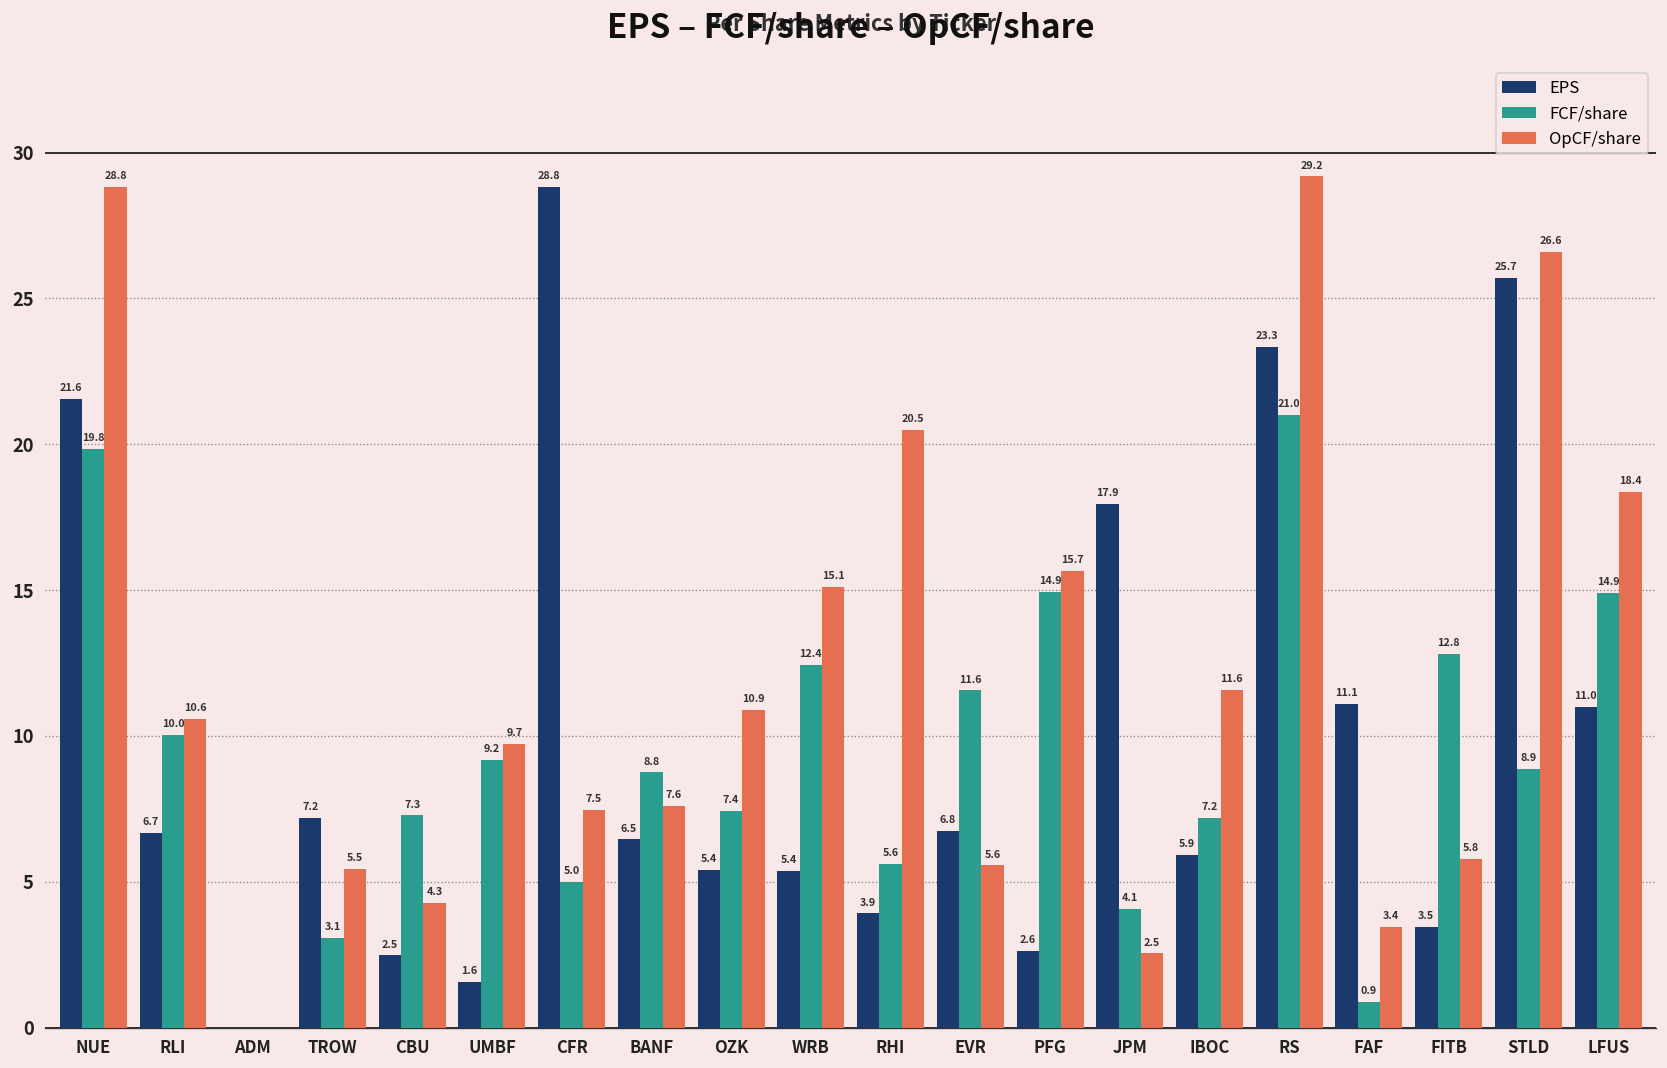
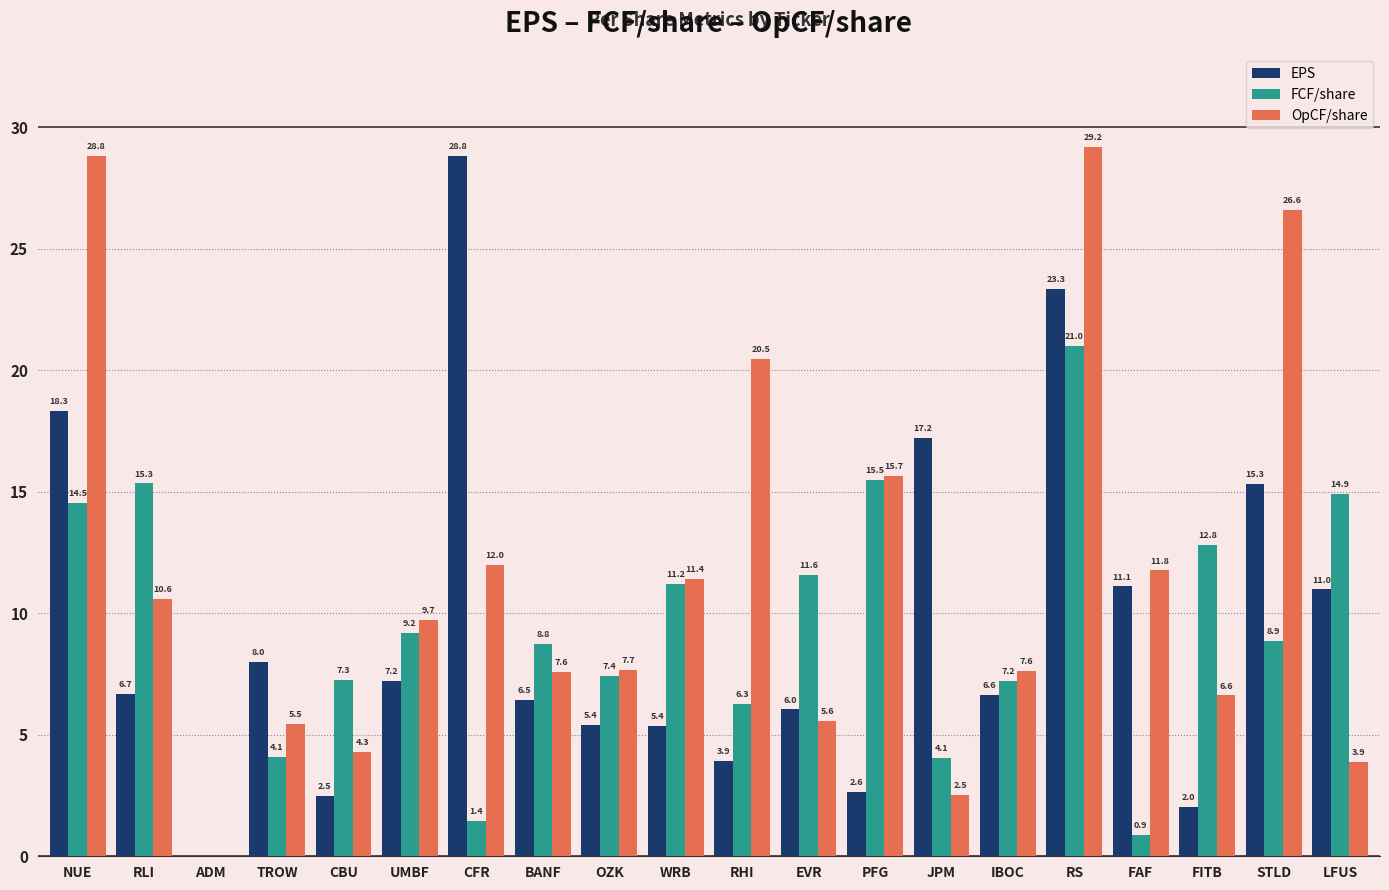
  {
    "EPS": {
-     "NUE": 21.6,
+     "NUE": 18.3,
      "RLI": 6.7,
-     "TROW": 7.2,
+     "TROW": 8.0,
      "CBU": 2.5,
-     "UMBF": 1.6,
+     "UMBF": 7.2,
      "CFR": 28.8,
      "BANF": 6.5,
      "OZK": 5.4,
      "WRB": 5.4,
      "RHI": 3.9,
-     "EVR": 6.8,
+     "EVR": 6.0,
      "PFG": 2.6,
-     "JPM": 17.9,
-     "IBOC": 5.9,
+     "JPM": 17.2,
+     "IBOC": 6.6,
      "RS": 23.3,
      "FAF": 11.1,
-     "FITB": 3.5,
-     "STLD": 25.7,
+     "FITB": 2.0,
+     "STLD": 15.3,
      "LFUS": 11.0
    },
    "FCF/share": {
-     "NUE": 19.8,
-     "RLI": 10.0,
-     "TROW": 3.1,
+     "NUE": 14.5,
+     "RLI": 15.3,
+     "TROW": 4.1,
      "CBU": 7.3,
      "UMBF": 9.2,
-     "CFR": 5.0,
+     "CFR": 1.4,
      "BANF": 8.8,
      "OZK": 7.4,
-     "WRB": 12.4,
-     "RHI": 5.6,
+     "WRB": 11.2,
+     "RHI": 6.3,
      "EVR": 11.6,
-     "PFG": 14.9,
+     "PFG": 15.5,
      "JPM": 4.1,
      "IBOC": 7.2,
      "RS": 21.0,
      "FAF": 0.9,
      "FITB": 12.8,
      "STLD": 8.9,
      "LFUS": 14.9
    },
    "OpCF/share": {
      "NUE": 28.8,
      "RLI": 10.6,
      "TROW": 5.5,
      "CBU": 4.3,
      "UMBF": 9.7,
-     "CFR": 7.5,
+     "CFR": 12.0,
      "BANF": 7.6,
-     "OZK": 10.9,
-     "WRB": 15.1,
+     "OZK": 7.7,
+     "WRB": 11.4,
      "RHI": 20.5,
      "EVR": 5.6,
      "PFG": 15.7,
      "JPM": 2.5,
-     "IBOC": 11.6,
+     "IBOC": 7.6,
      "RS": 29.2,
-     "FAF": 3.4,
-     "FITB": 5.8,
+     "FAF": 11.8,
+     "FITB": 6.6,
      "STLD": 26.6,
-     "LFUS": 18.4
+     "LFUS": 3.9
    }
  }
